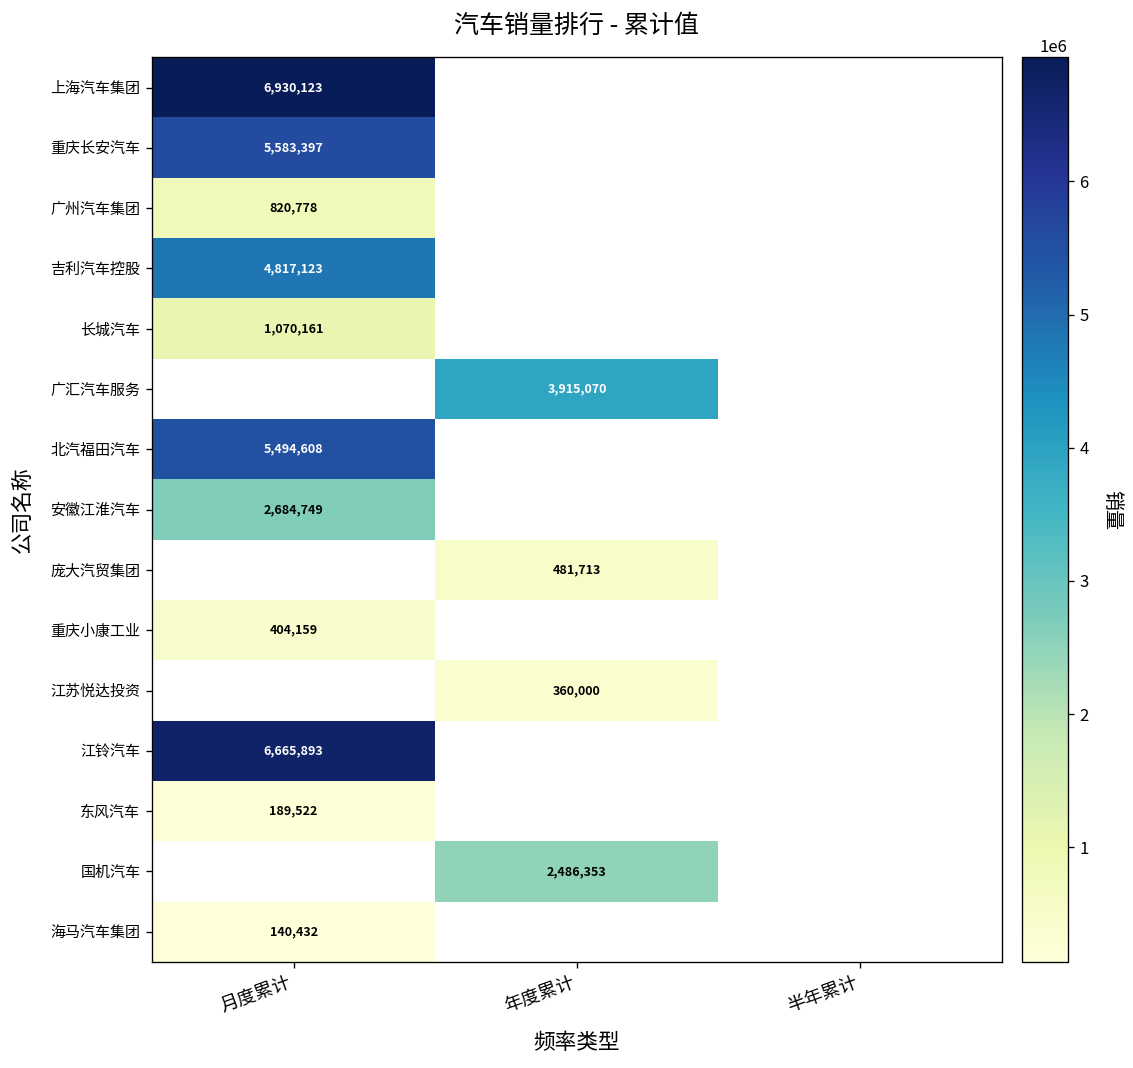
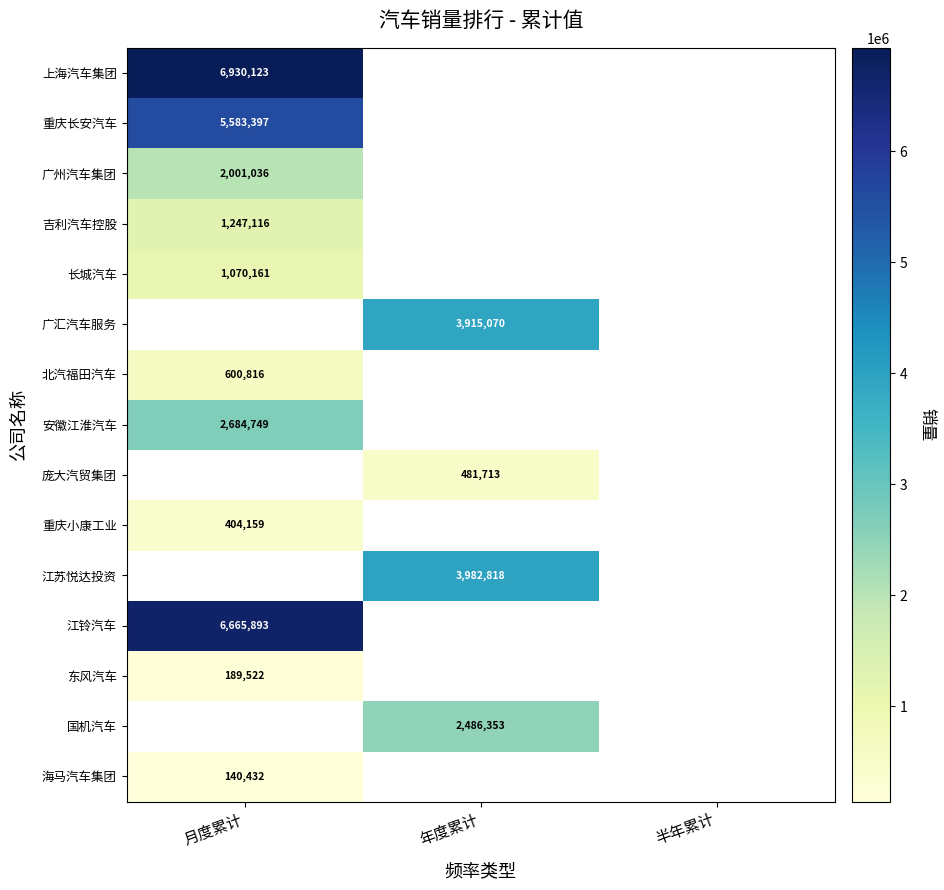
  {
    "上海汽车集团": {
      "月度累计": "6,930,123"
    },
    "重庆长安汽车": {
      "月度累计": "5,583,397"
    },
    "广州汽车集团": {
-     "月度累计": "820,778"
+     "月度累计": "2,001,036"
    },
    "吉利汽车控股": {
-     "月度累计": "4,817,123"
+     "月度累计": "1,247,116"
    },
    "长城汽车": {
      "月度累计": "1,070,161"
    },
    "广汇汽车服务": {
      "年度累计": "3,915,070"
    },
    "北汽福田汽车": {
-     "月度累计": "5,494,608"
+     "月度累计": "600,816"
    },
    "安徽江淮汽车": {
      "月度累计": "2,684,749"
    },
    "庞大汽贸集团": {
      "年度累计": "481,713"
    },
    "重庆小康工业": {
      "月度累计": "404,159"
    },
    "江苏悦达投资": {
-     "年度累计": "360,000"
+     "年度累计": "3,982,818"
    },
    "江铃汽车": {
      "月度累计": "6,665,893"
    },
    "东风汽车": {
      "月度累计": "189,522"
    },
    "国机汽车": {
      "年度累计": "2,486,353"
    },
    "海马汽车集团": {
      "月度累计": "140,432"
    }
  }
